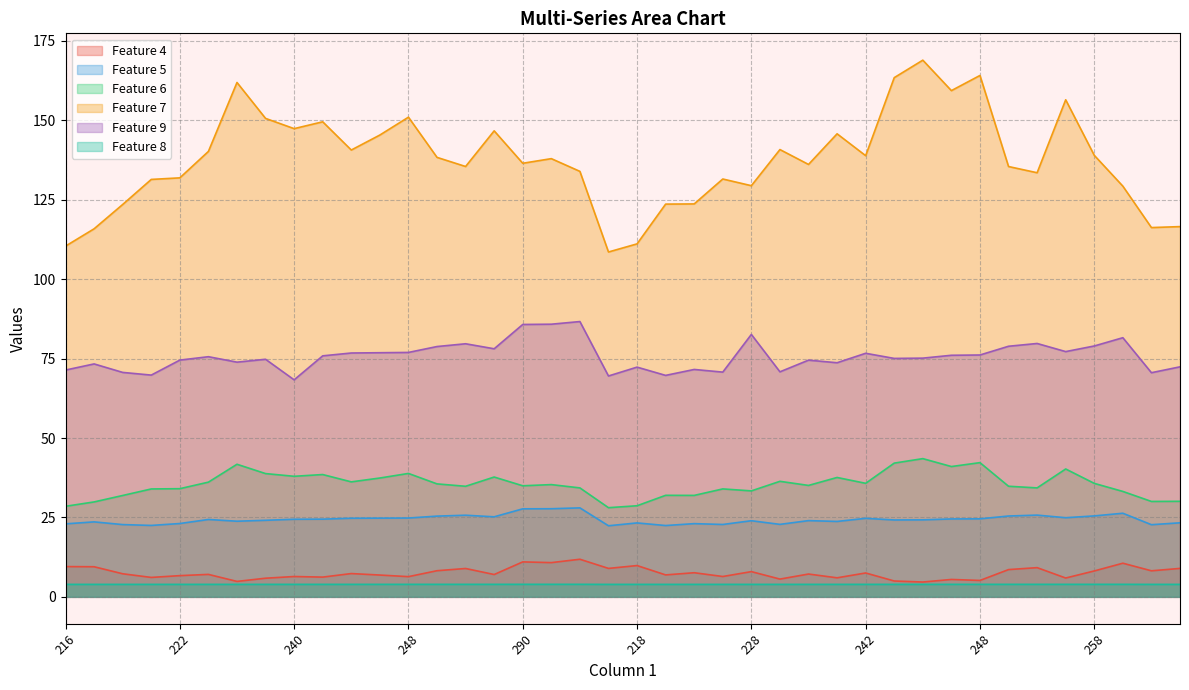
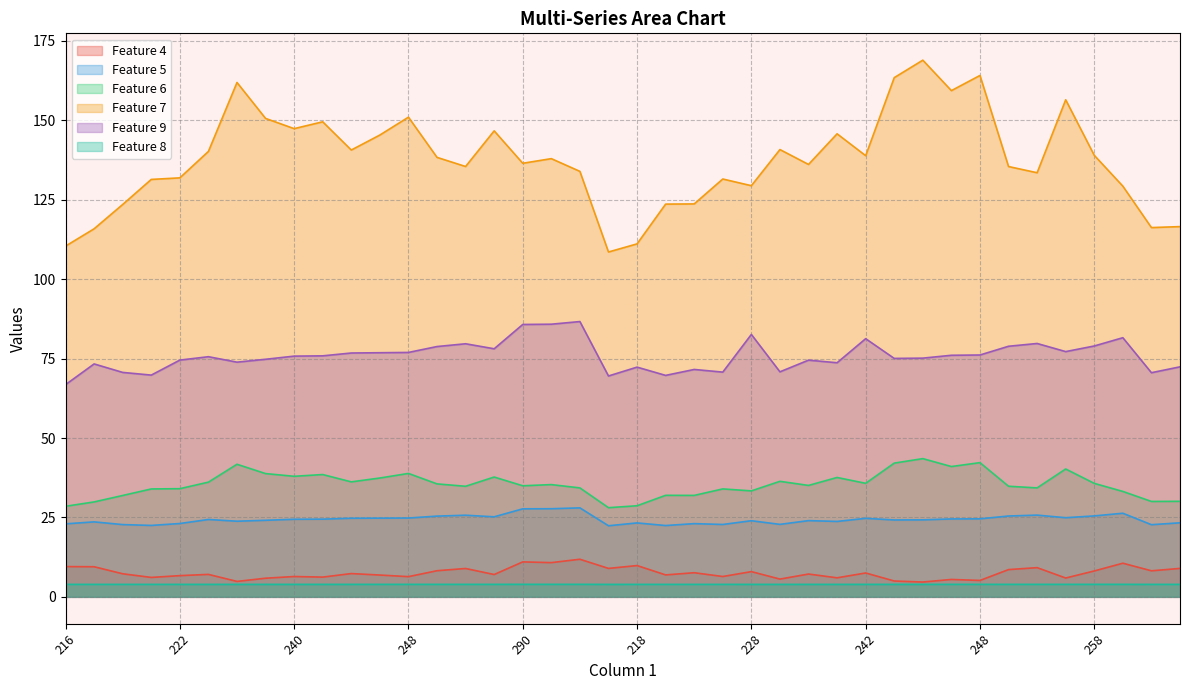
  {
    "Feature 9": {
-     "216": 71,
+     "216": 67,
      "222": 75,
-     "240": 68,
+     "240": 76,
      "290": 86,
      "218": 72,
      "228": 83,
-     "242": 77,
+     "242": 81,
      "258": 79
    }
  }
